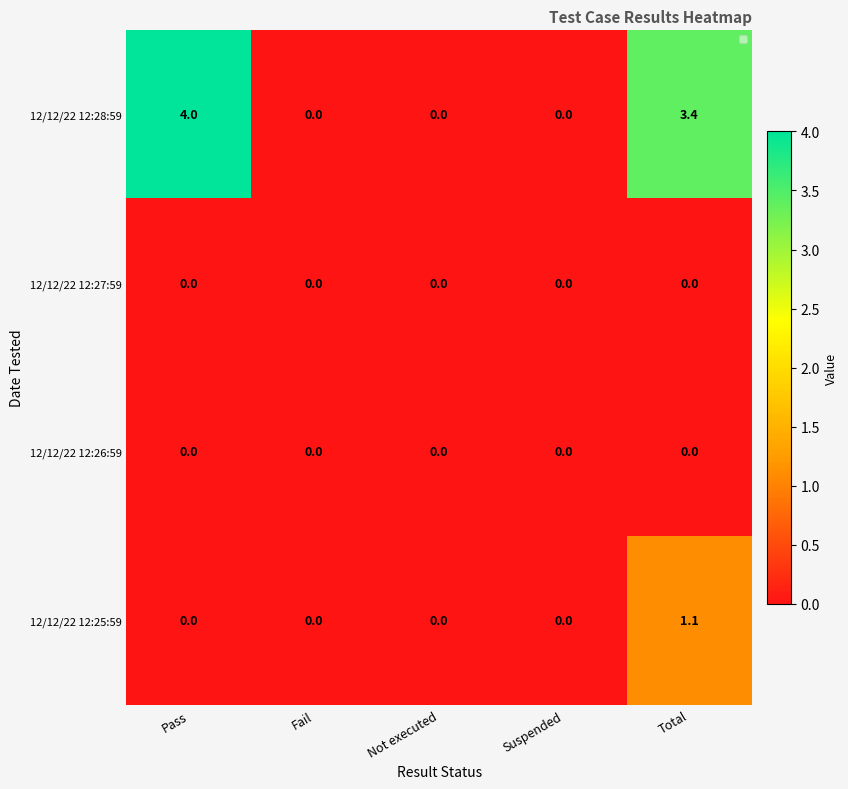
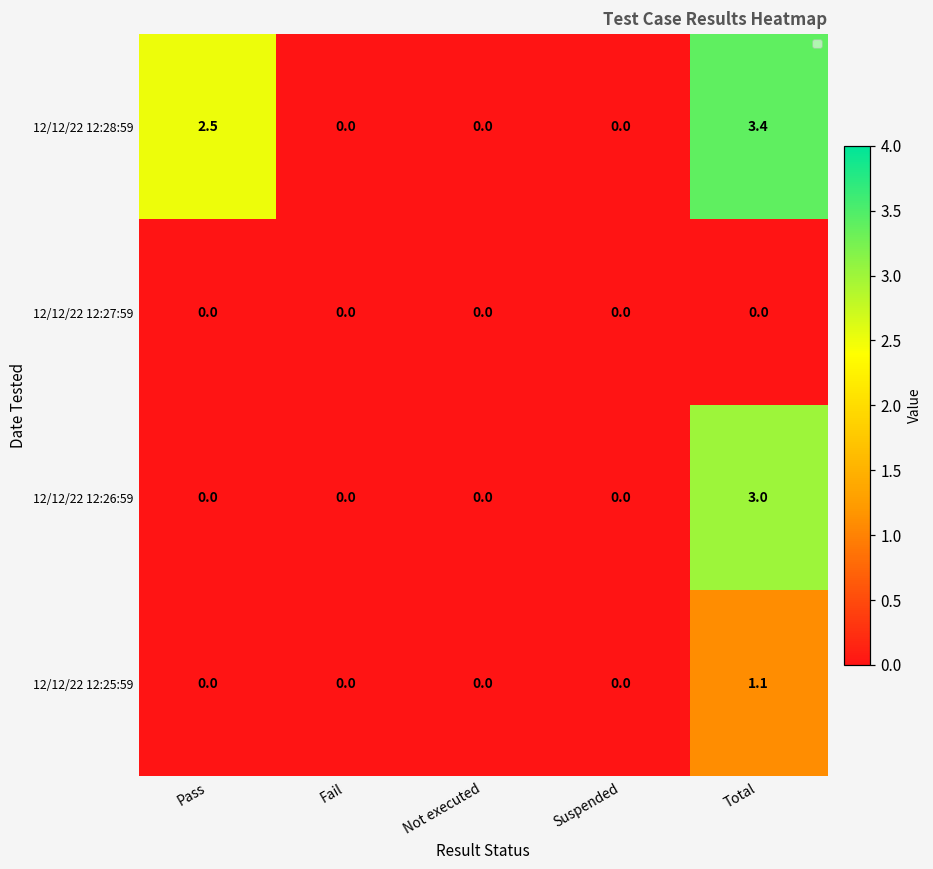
  {
    "12/12/22 12:28:59": {
-     "Pass": 4.0,
+     "Pass": 2.5,
      "Fail": 0.0,
      "Not executed": 0.0,
      "Suspended": 0.0,
      "Total": 3.4
    },
    "12/12/22 12:27:59": {
      "Pass": 0.0,
      "Fail": 0.0,
      "Not executed": 0.0,
      "Suspended": 0.0,
      "Total": 0.0
    },
    "12/12/22 12:26:59": {
      "Pass": 0.0,
      "Fail": 0.0,
      "Not executed": 0.0,
      "Suspended": 0.0,
-     "Total": 0.0
+     "Total": 3.0
    },
    "12/12/22 12:25:59": {
      "Pass": 0.0,
      "Fail": 0.0,
      "Not executed": 0.0,
      "Suspended": 0.0,
      "Total": 1.1
    }
  }
